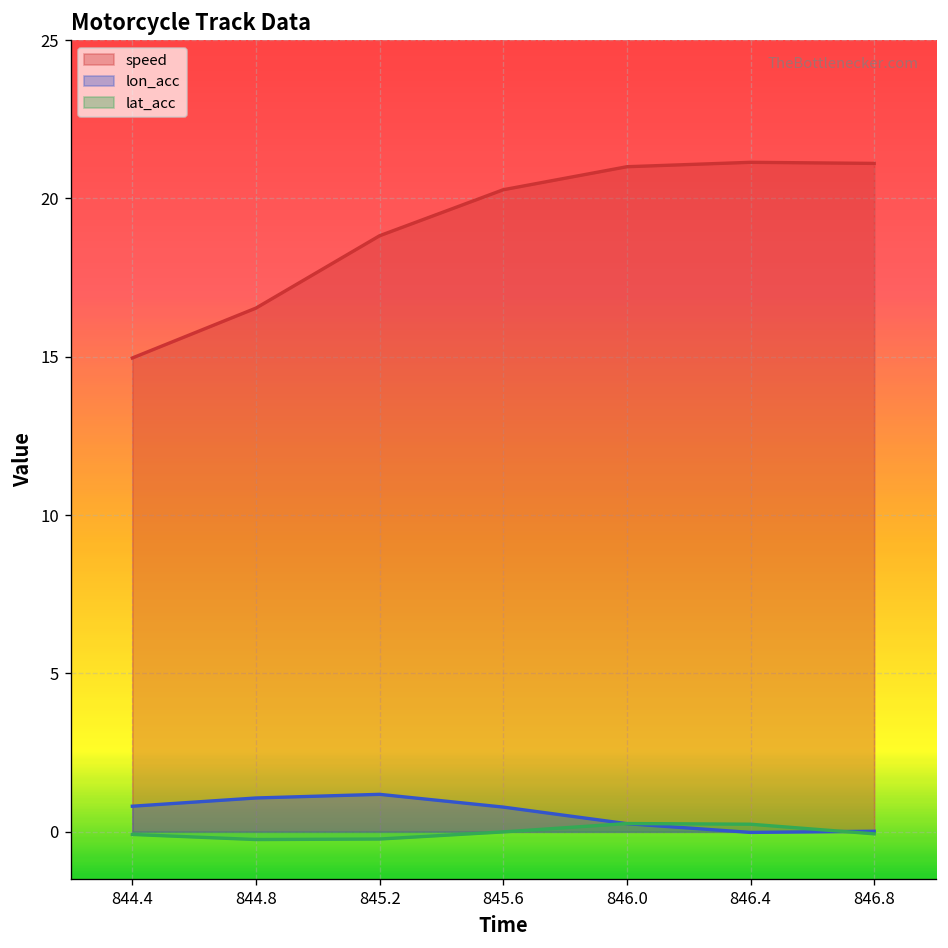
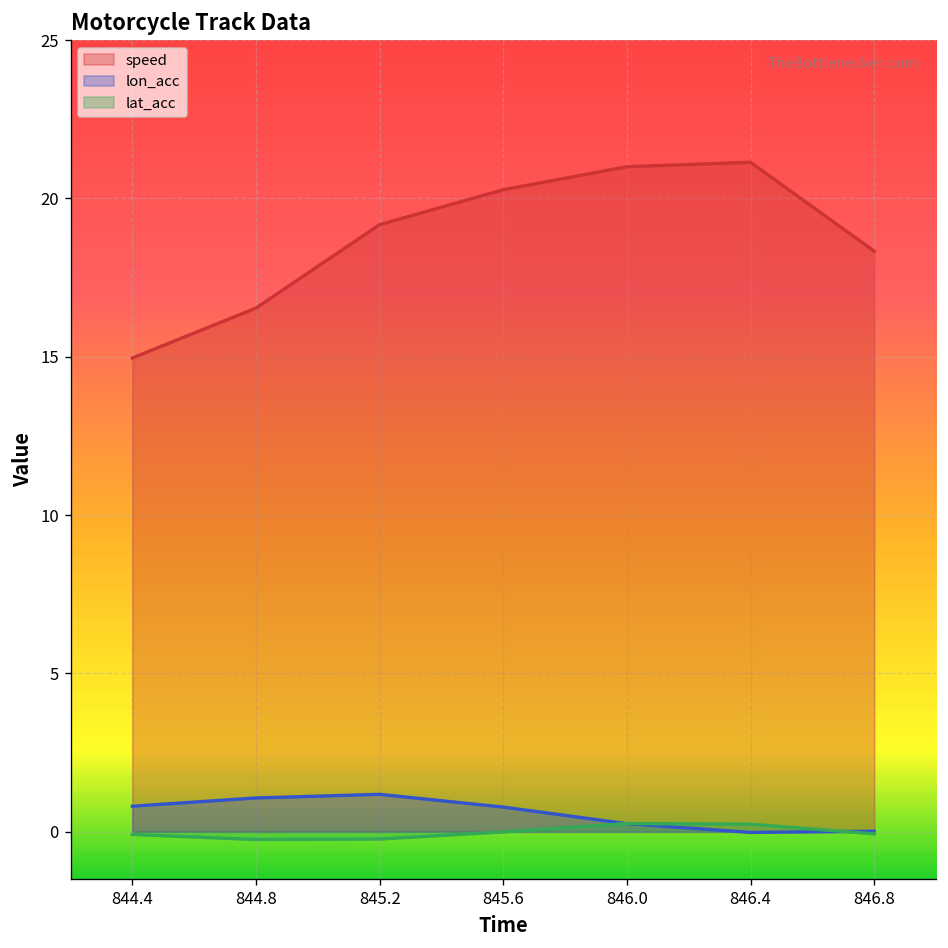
  {
    "speed": {
      "844.4": 15.0,
      "844.8": 16.5,
-     "845.2": 18.8,
+     "845.2": 19.2,
      "845.6": 20.3,
      "846.0": 21.0,
      "846.4": 21.1,
-     "846.8": 21.1
+     "846.8": 18.3
    }
  }
